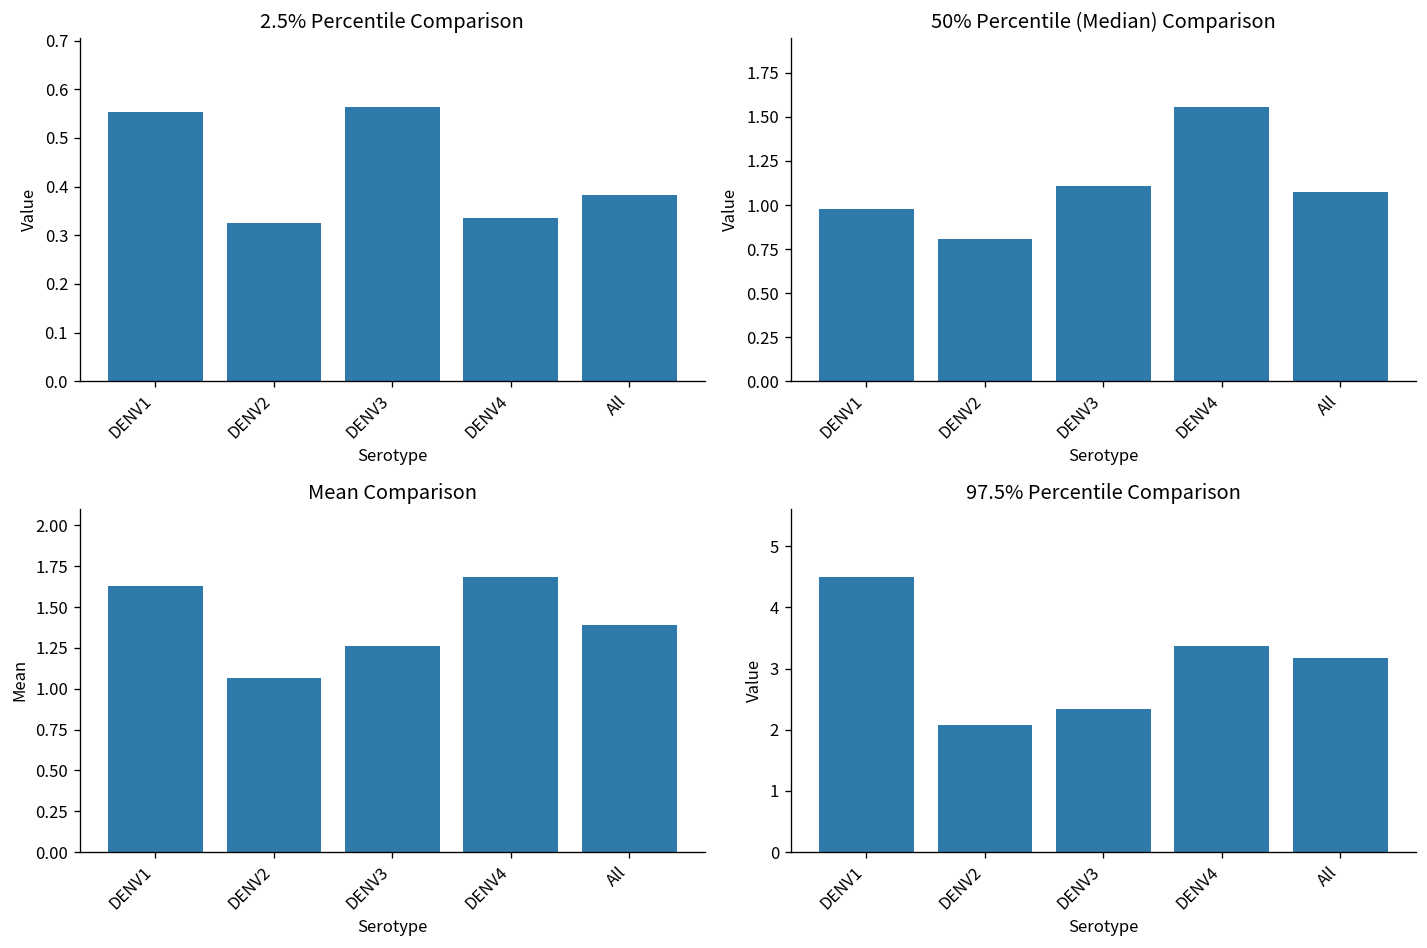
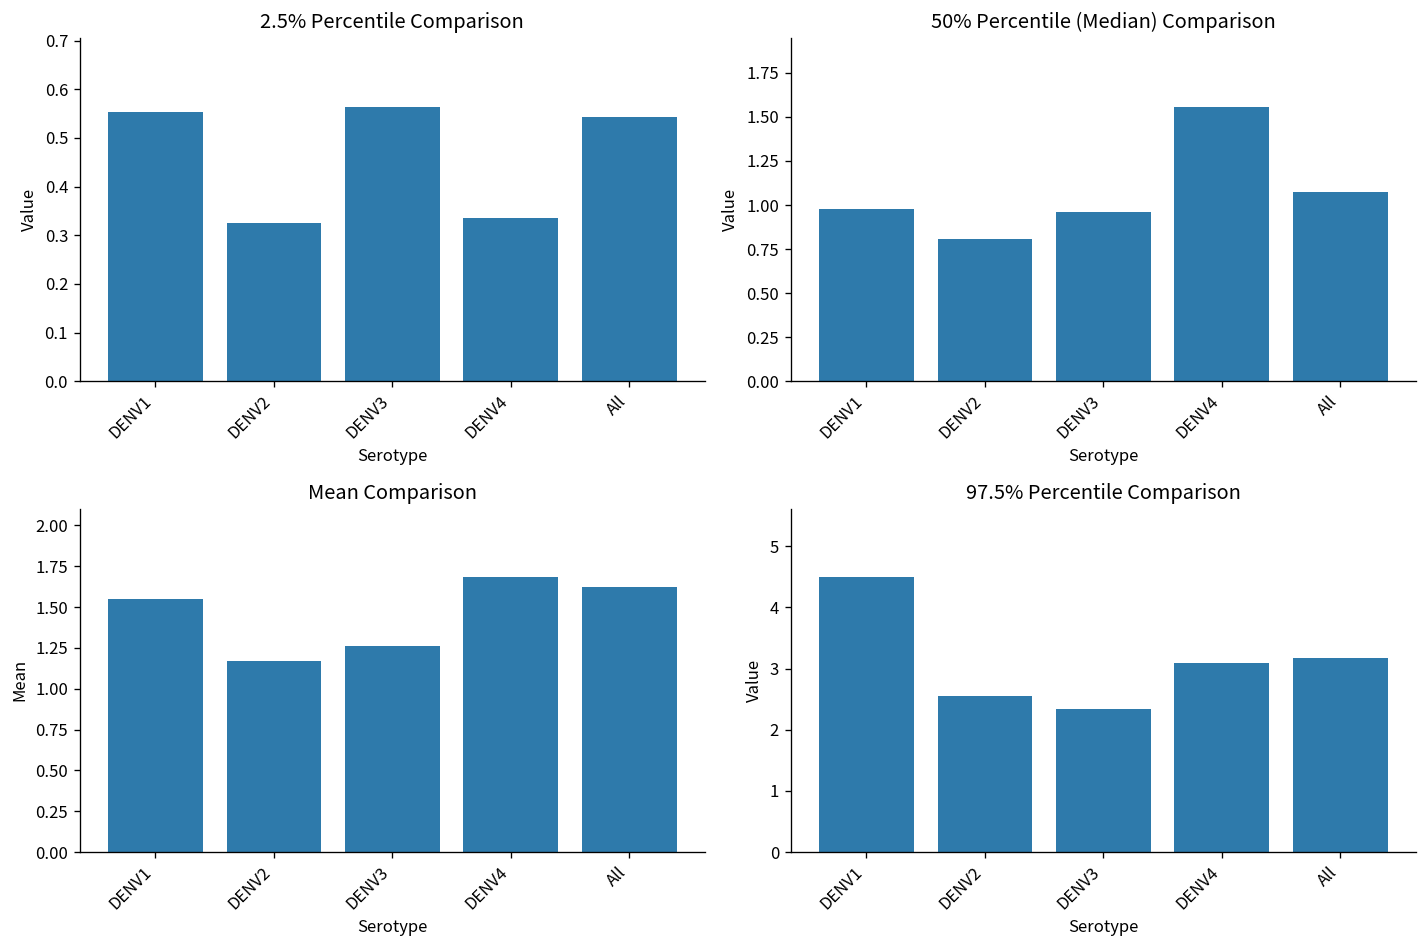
  {
    "2.5% Percentile Comparison": {
      "DENV1": 0.55,
      "DENV2": 0.33,
      "DENV3": 0.56,
      "DENV4": 0.34,
-     "All": 0.38
+     "All": 0.54
    },
    "50% Percentile (Median) Comparison": {
      "DENV1": 0.98,
      "DENV2": 0.81,
-     "DENV3": 1.11,
+     "DENV3": 0.96,
      "DENV4": 1.56,
      "All": 1.08
    },
    "Mean Comparison": {
-     "DENV1": 1.63,
-     "DENV2": 1.07,
+     "DENV1": 1.55,
+     "DENV2": 1.17,
      "DENV3": 1.26,
      "DENV4": 1.68,
-     "All": 1.39
+     "All": 1.62
    },
    "97.5% Percentile Comparison": {
      "DENV1": 4.5,
-     "DENV2": 2.1,
+     "DENV2": 2.5,
      "DENV3": 2.3,
-     "DENV4": 3.4,
+     "DENV4": 3.1,
      "All": 3.2
    }
  }
